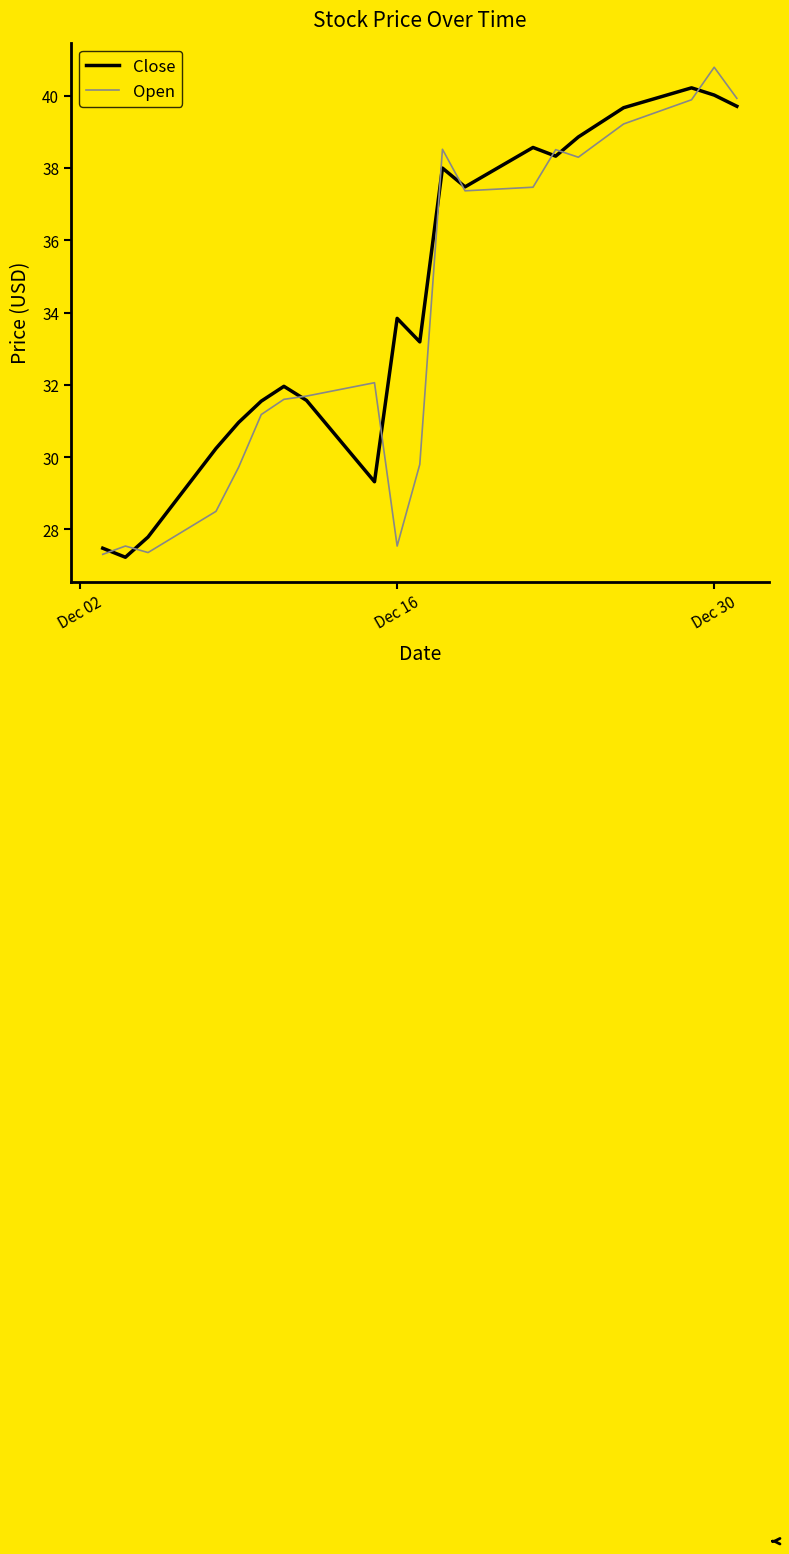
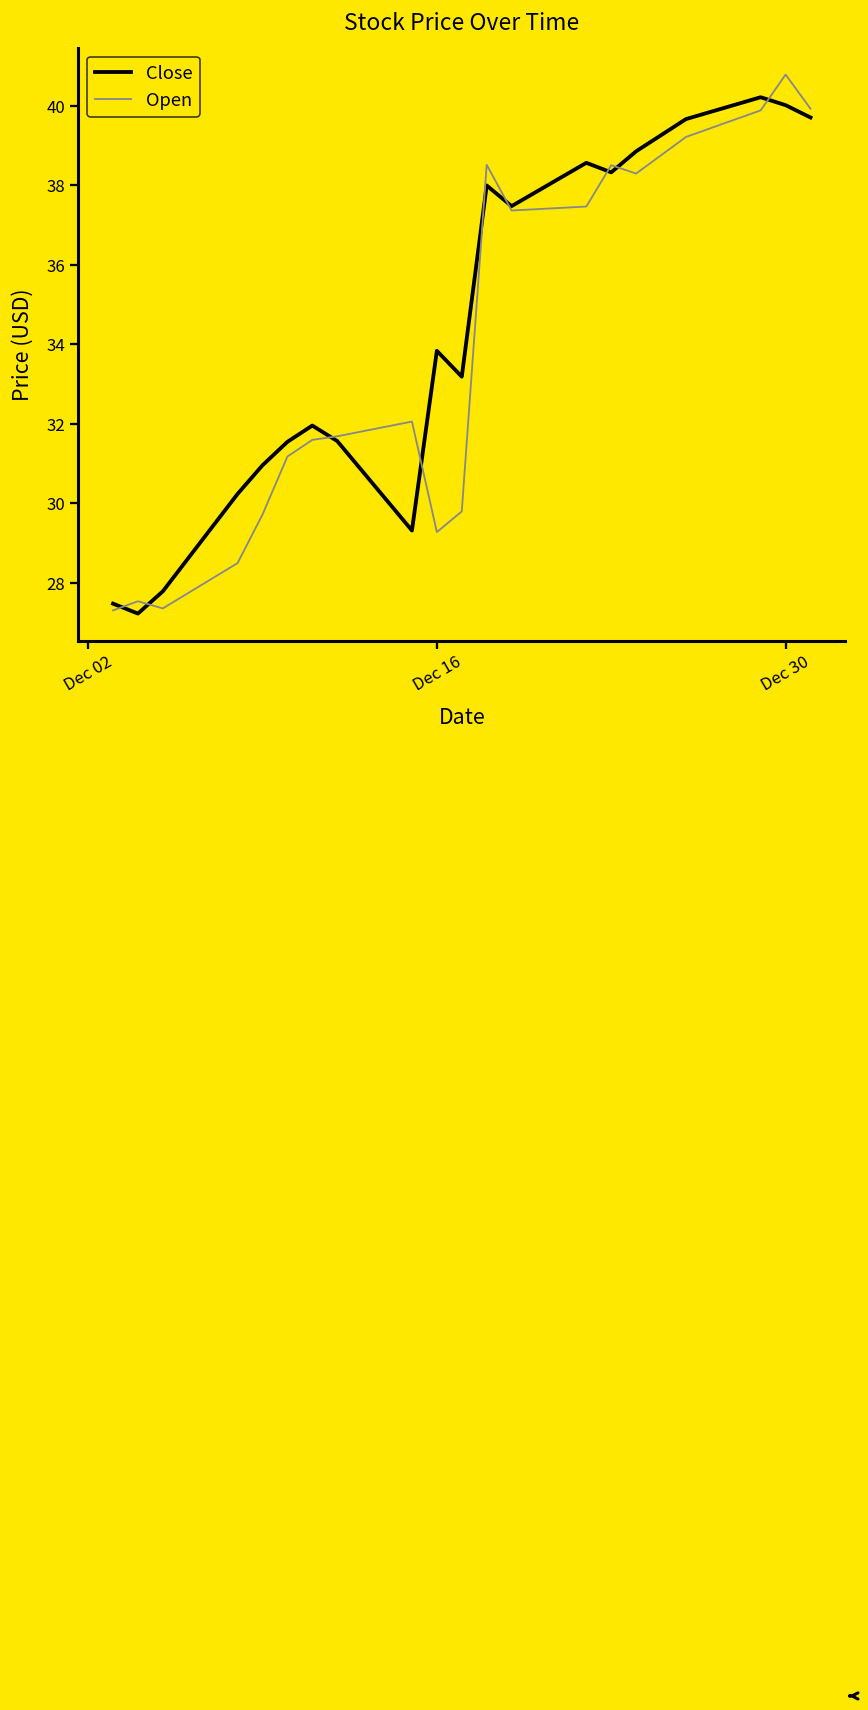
  {
    "Close": {
      "Dec 16": 33.8,
      "Dec 30": 40.0
    },
    "Open": {
-     "Dec 16": 27.5,
+     "Dec 16": 29.3,
      "Dec 30": 40.8
    }
  }
